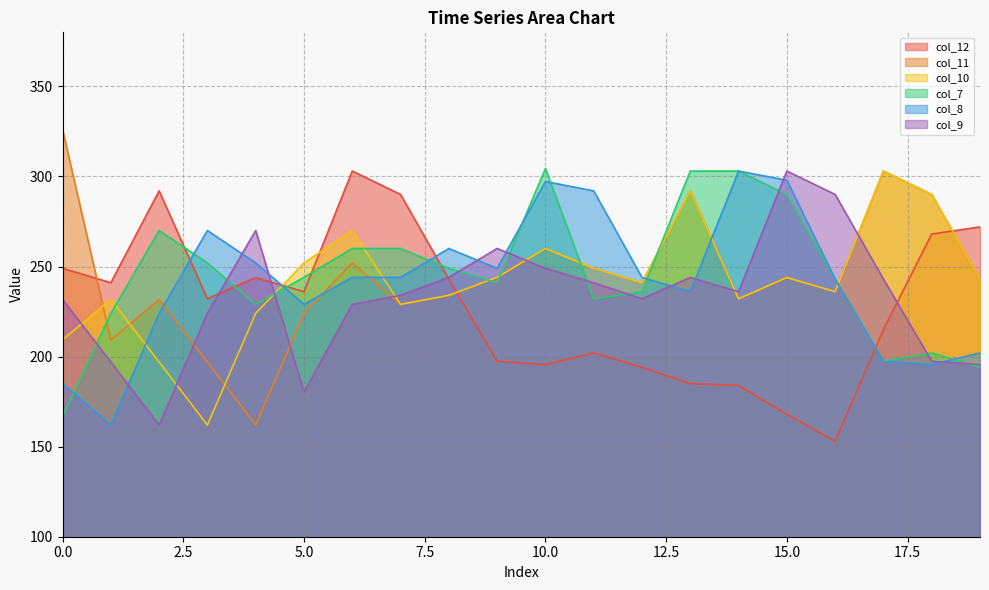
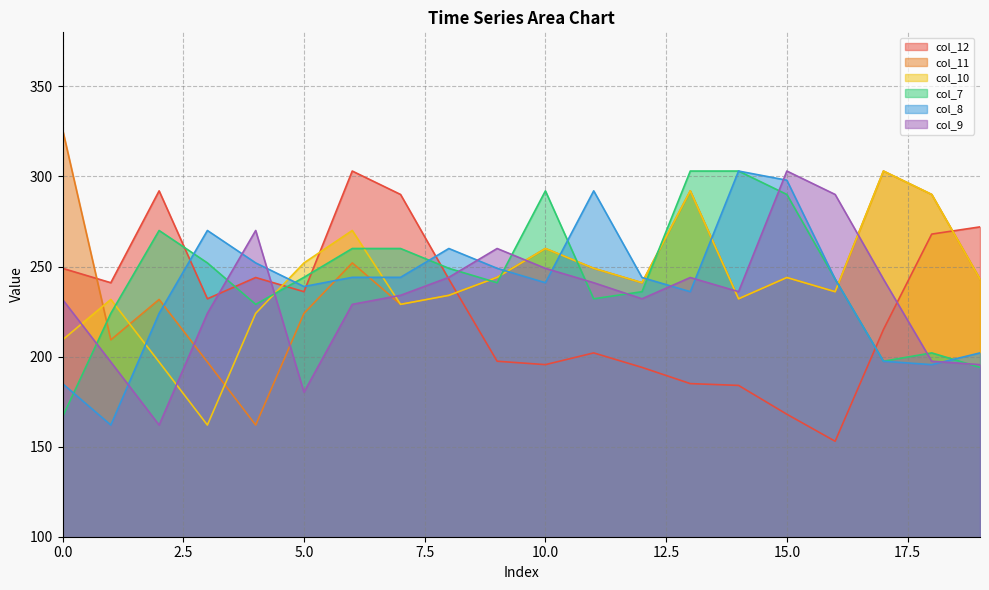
  {
    "col_7": {
      "0.0": 167,
      "5.0": 244,
-     "10.0": 304,
+     "10.0": 292,
      "15.0": 290
    },
    "col_8": {
      "0.0": 185,
-     "5.0": 229,
-     "10.0": 297,
+     "5.0": 239,
+     "10.0": 241,
      "15.0": 298
    },
    "col_9": {
      "0.0": 232,
      "5.0": 180,
      "10.0": 249,
      "15.0": 303
    }
  }
